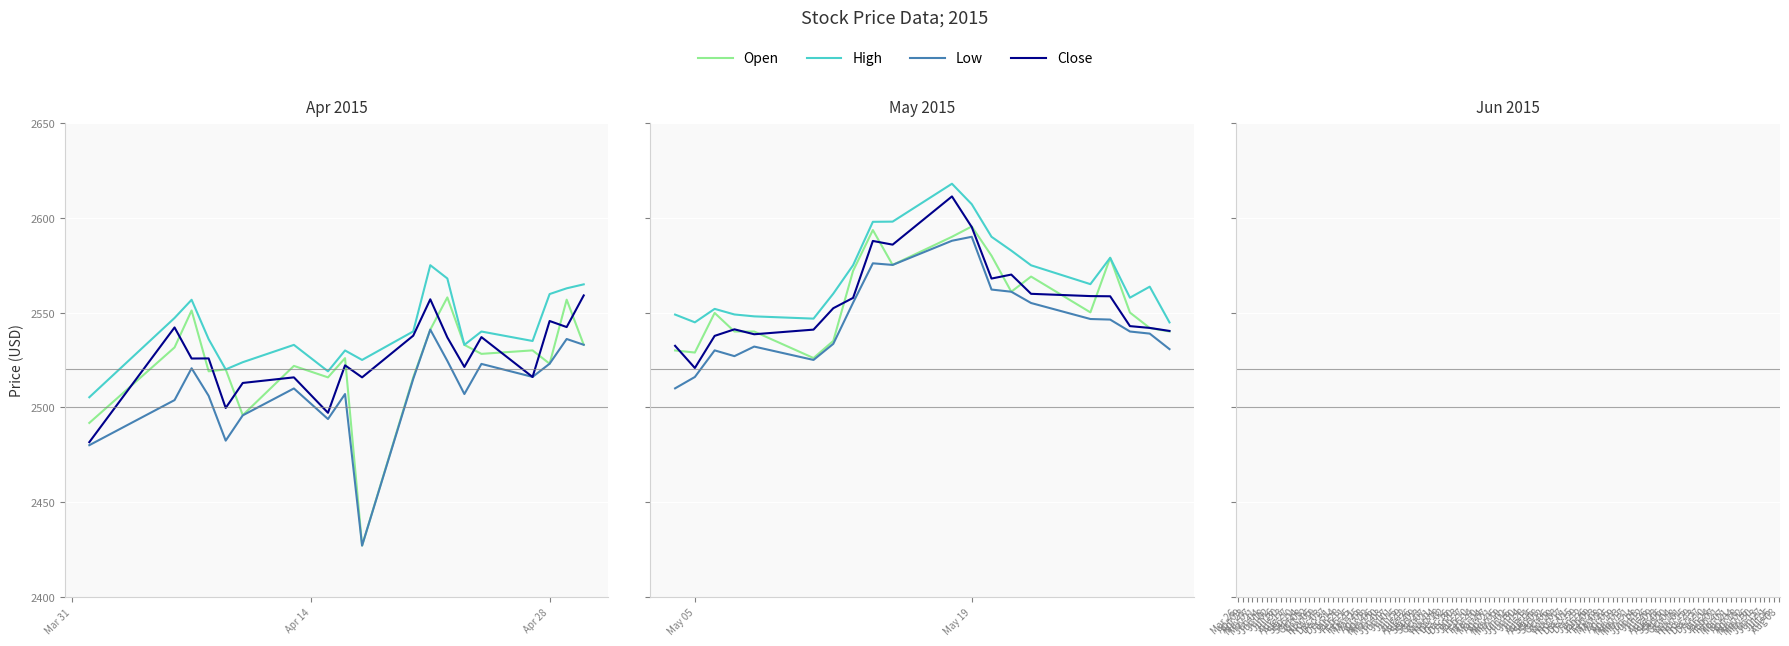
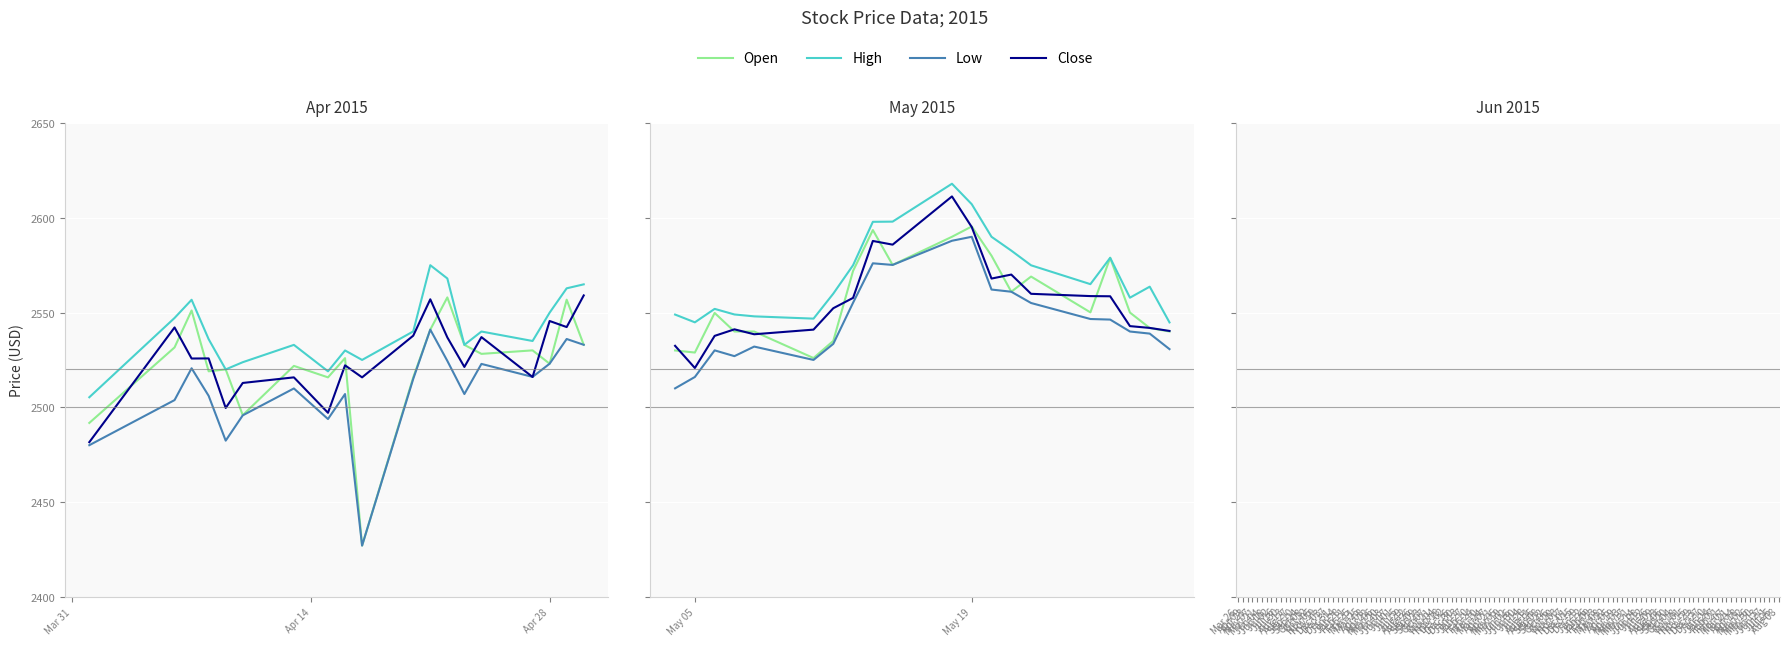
  {
    "Apr 2015": {
      "High": {
-       "Apr 28": 2560
+       "Apr 28": 2550
      },
      "Close": {
        "Apr 28": 2546
      }
    }
  }
